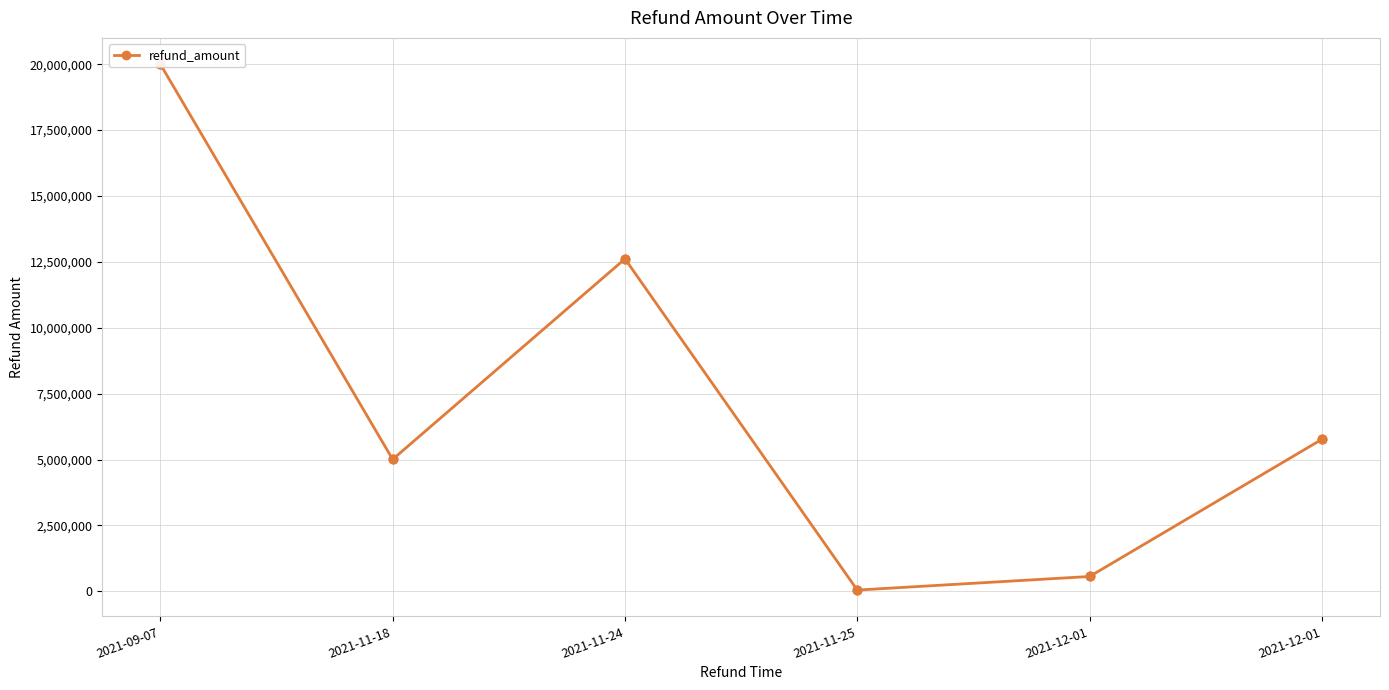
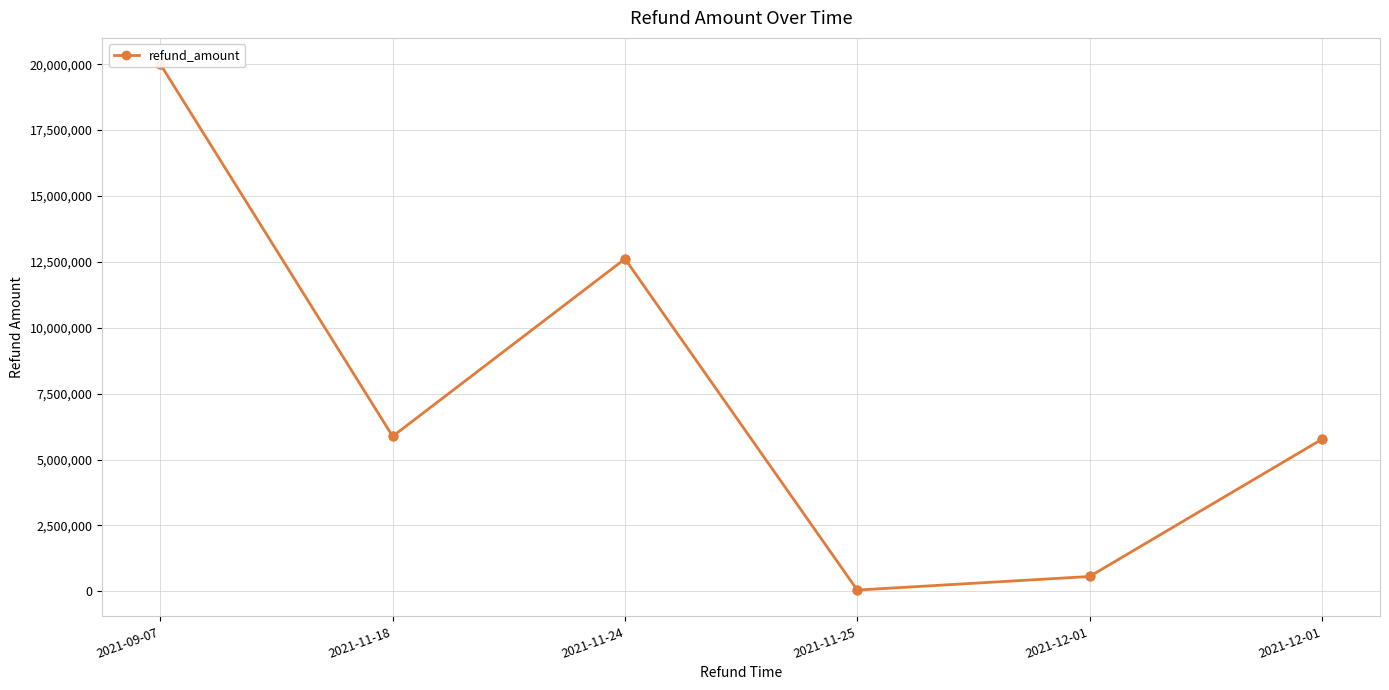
  {
-   "2021-11-18": "5,000,000",
+   "2021-11-18": "5,900,000",
    "2021-11-24": "12,600,000",
    "2021-11-25": "0"
  }
